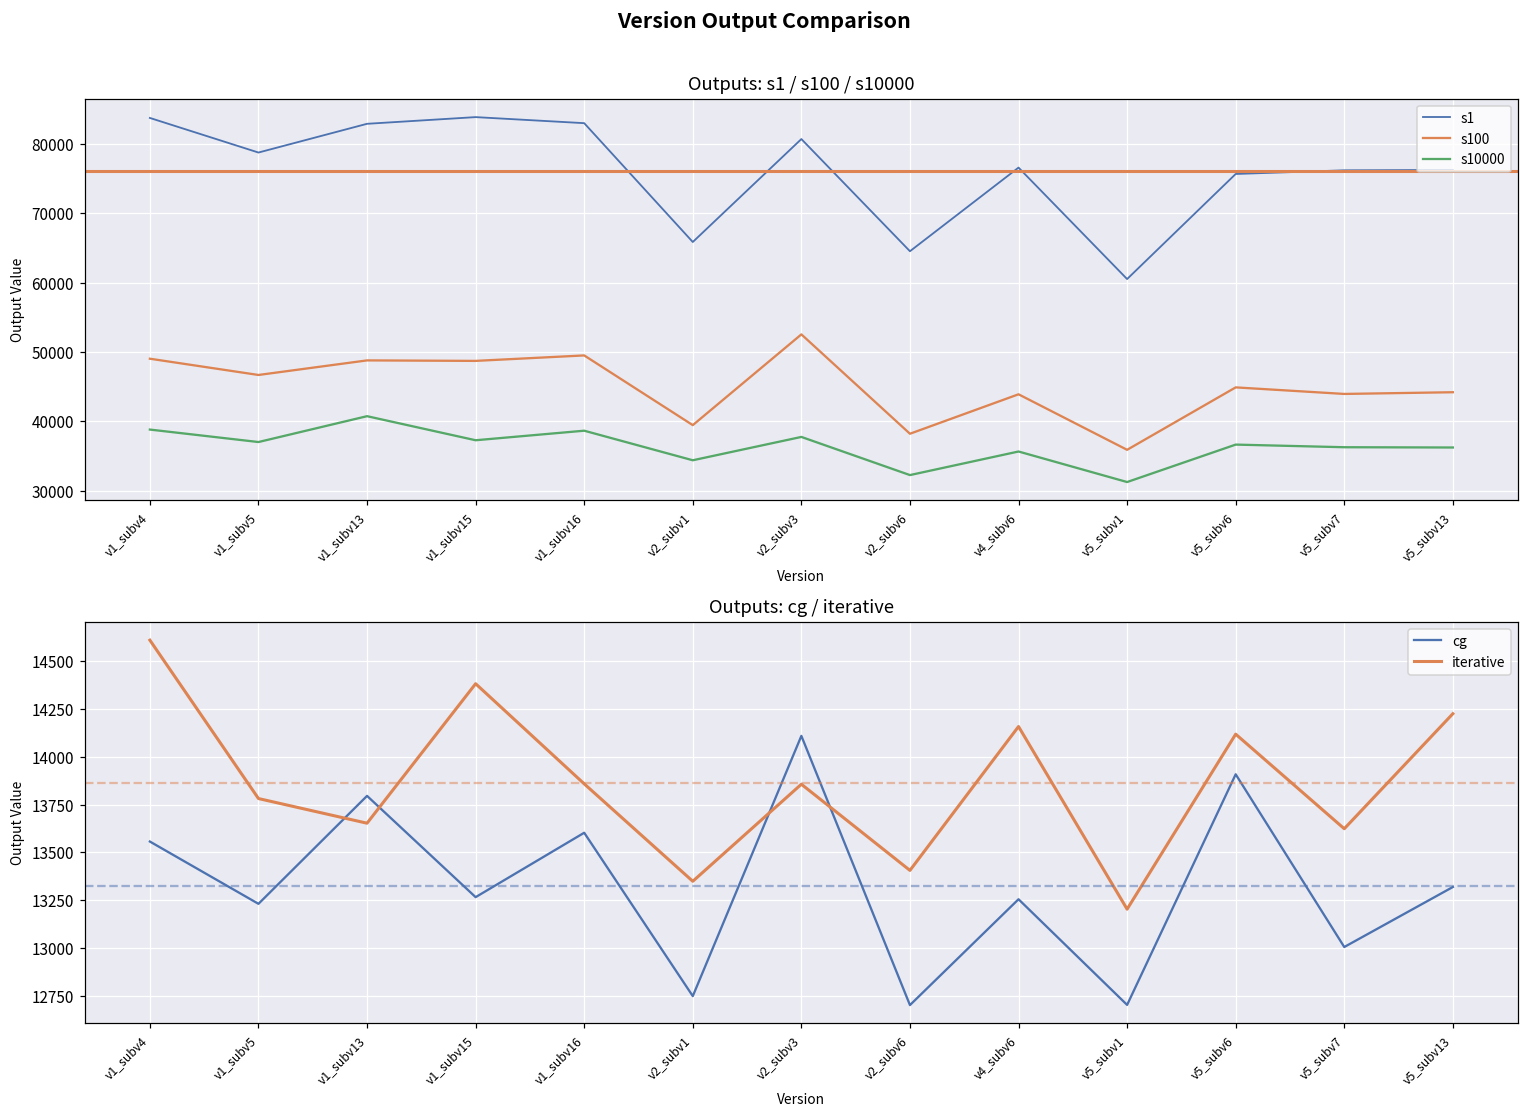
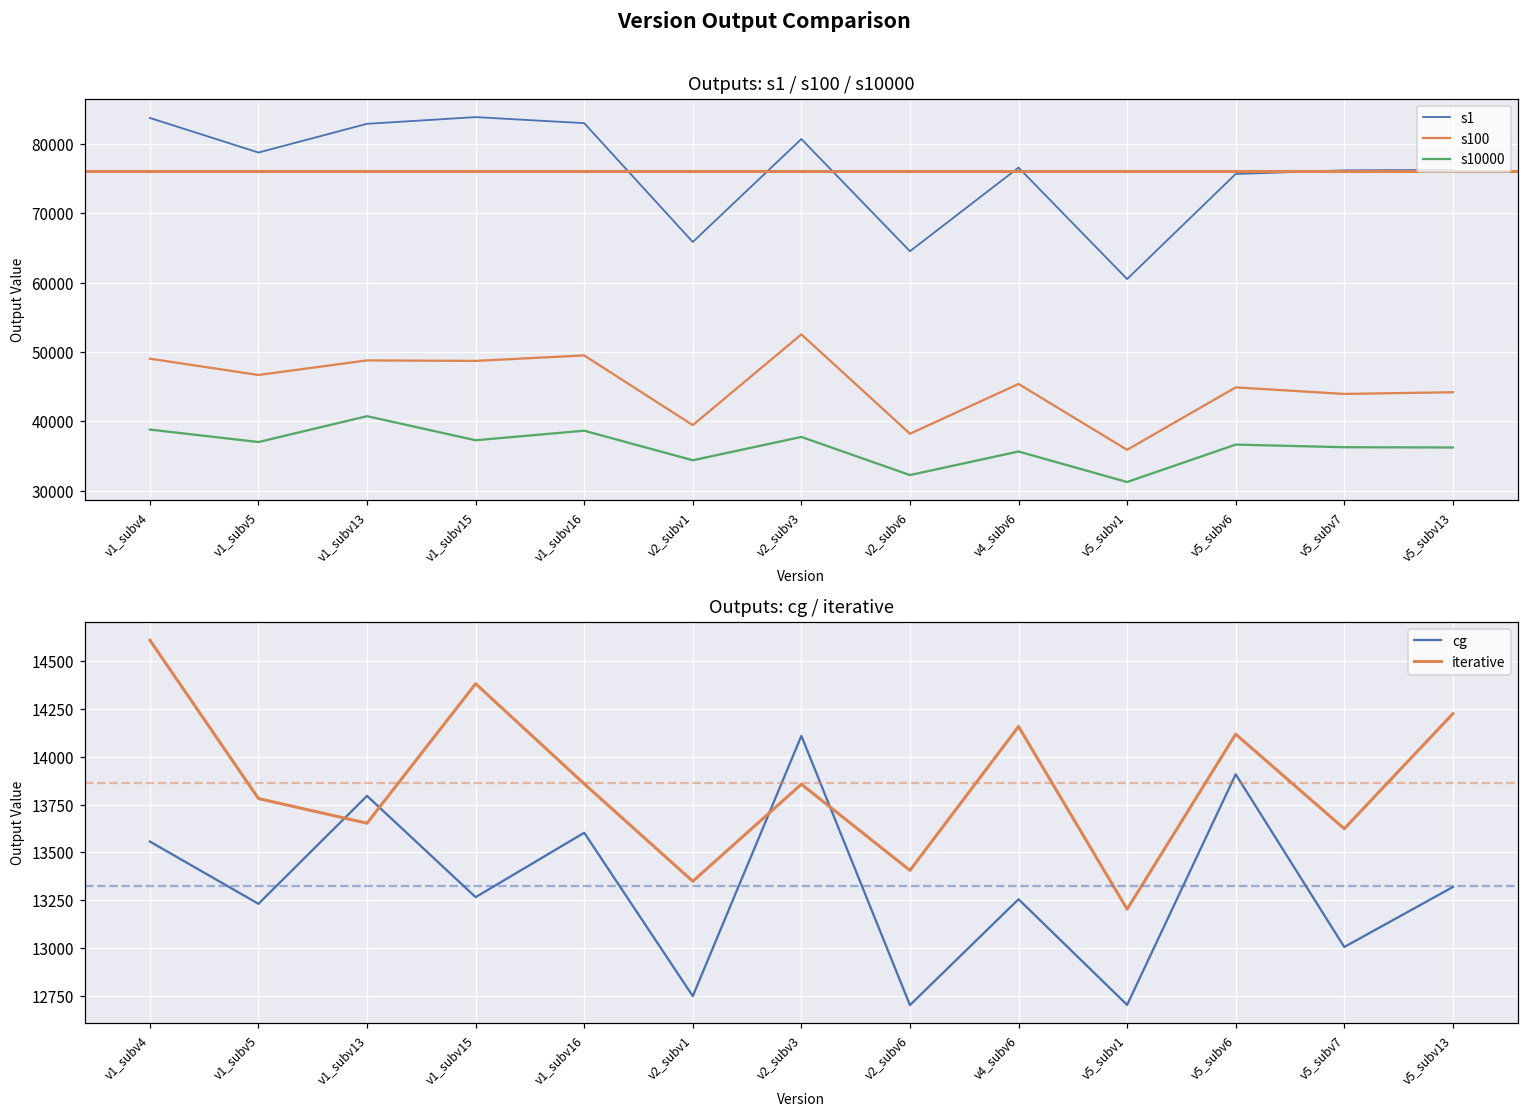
  {
    "Outputs: s1 / s100 / s10000": {
      "s1": {
        "v1_subv4": 84000,
        "v1_subv5": 79000,
        "v1_subv13": 83000,
        "v1_subv15": 84000,
        "v1_subv16": 83000,
        "v2_subv1": 66000,
        "v2_subv3": 81000,
        "v2_subv6": 65000,
        "v4_subv6": 77000,
        "v5_subv1": 61000,
        "v5_subv6": 76000,
        "v5_subv7": 76000
      },
      "s100": {
        "v1_subv4": 49000,
        "v1_subv5": 47000,
        "v1_subv13": 49000,
        "v1_subv15": 49000,
        "v1_subv16": 50000,
        "v2_subv1": 39000,
        "v2_subv3": 53000,
        "v2_subv6": 38000,
-       "v4_subv6": 44000,
+       "v4_subv6": 45000,
        "v5_subv1": 36000,
        "v5_subv6": 45000,
        "v5_subv7": 44000,
        "v5_subv13": 44000
      },
      "s10000": {
        "v1_subv4": 39000,
        "v1_subv5": 37000,
        "v1_subv13": 41000,
        "v1_subv15": 37000,
        "v1_subv16": 39000,
        "v2_subv1": 34000,
        "v2_subv3": 38000,
        "v2_subv6": 32000,
        "v4_subv6": 36000,
        "v5_subv1": 31000,
        "v5_subv6": 37000,
        "v5_subv7": 36000,
        "v5_subv13": 36000
      }
    },
    "Outputs: cg / iterative": {
      "cg": {
        "v1_subv4": 13560,
        "v1_subv5": 13230,
        "v1_subv13": 13800,
        "v1_subv15": 13270,
        "v1_subv16": 13600,
        "v2_subv1": 12750,
        "v2_subv3": 14110,
        "v2_subv6": 12700,
        "v4_subv6": 13260,
        "v5_subv1": 12700,
        "v5_subv6": 13910,
        "v5_subv7": 13010,
        "v5_subv13": 13320
      },
      "iterative": {
        "v1_subv4": 14610,
        "v1_subv5": 13780,
        "v1_subv13": 13650,
        "v1_subv15": 14380,
        "v1_subv16": 13860,
        "v2_subv1": 13350,
        "v2_subv3": 13860,
        "v2_subv6": 13410,
        "v4_subv6": 14160,
        "v5_subv1": 13200,
        "v5_subv6": 14120,
        "v5_subv7": 13620,
        "v5_subv13": 14230
      }
    }
  }
